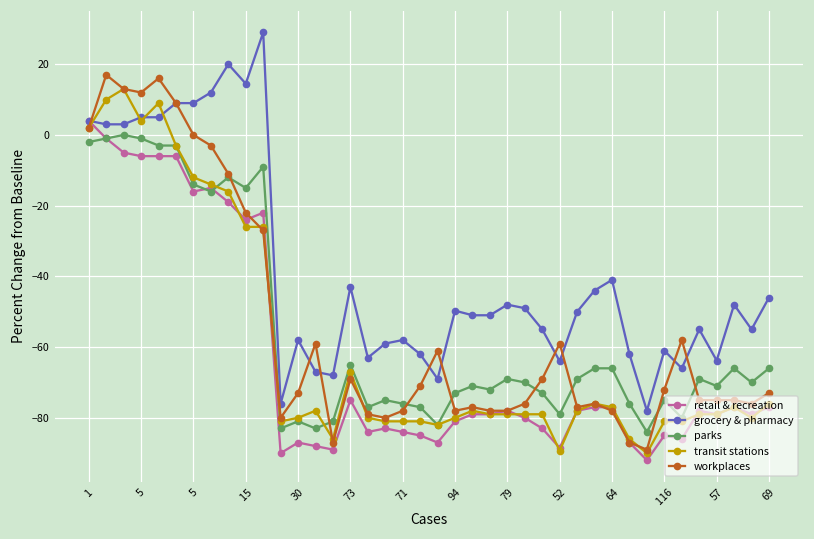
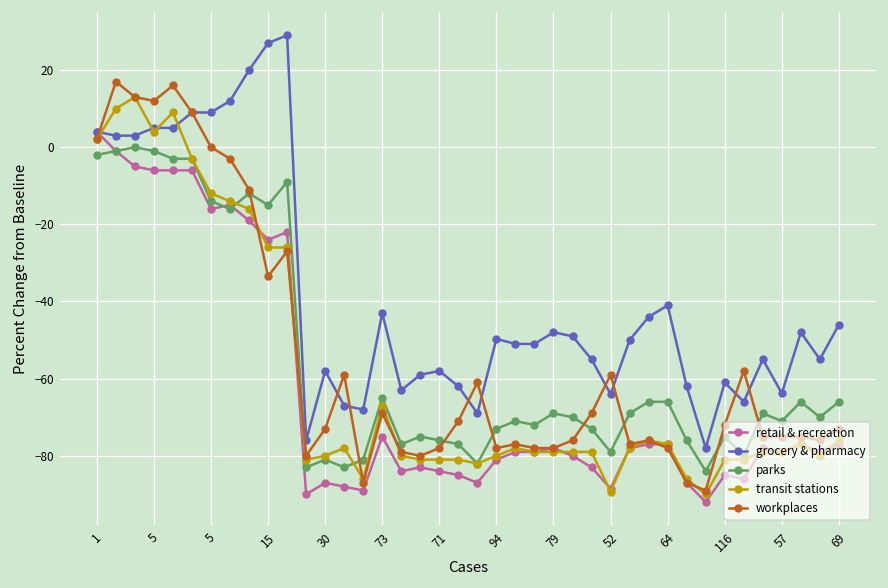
  {
    "retail & recreation": {
      "15": -24,
      "30": -87,
      "73": -75,
      "71": -84,
      "94": -81,
      "52": -89,
      "116": -85
    },
    "grocery & pharmacy": {
-     "15": 15,
+     "15": 27,
      "30": -58,
      "73": -43,
      "71": -58,
      "94": -50,
      "79": -48,
      "52": -64,
      "64": -41,
      "116": -61,
      "57": -64,
      "69": -46
    },
    "parks": {
      "15": -15,
      "30": -81,
      "73": -65,
      "71": -76,
      "94": -73,
      "79": -69,
      "52": -79,
      "64": -66,
      "116": -75,
      "57": -71,
      "69": -66
    },
    "transit stations": {
      "15": -26,
      "30": -80,
      "73": -67,
      "71": -81,
      "94": -80,
      "79": -79,
      "52": -89,
      "116": -81
    },
    "workplaces": {
-     "15": -22,
+     "15": -34,
      "30": -73,
      "73": -69,
      "71": -78,
      "94": -78,
      "52": -59,
      "64": -78,
      "116": -72
    }
  }
